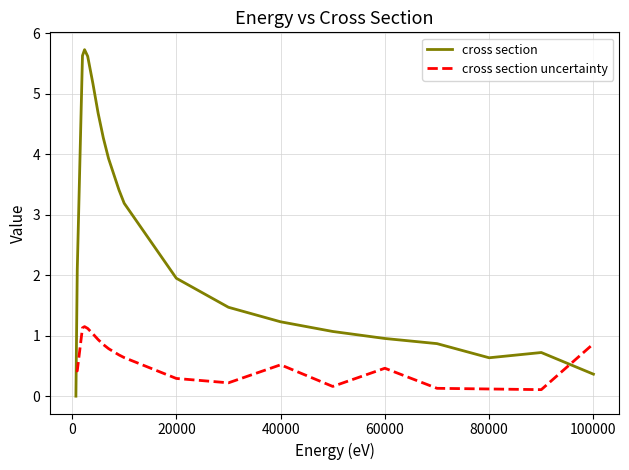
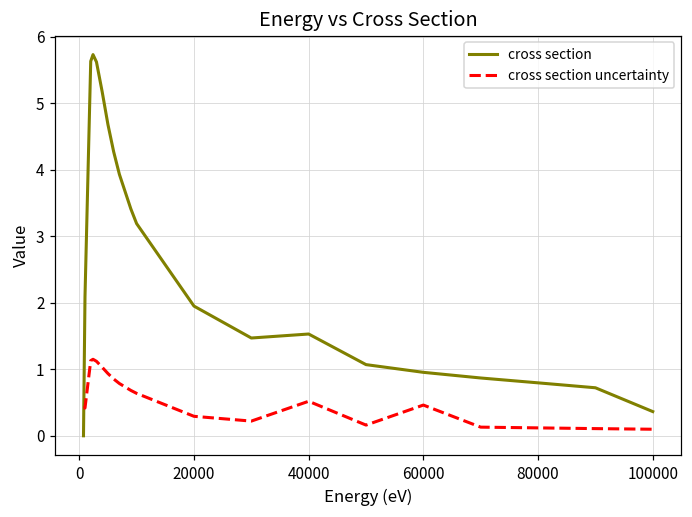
  {
    "cross section": {
      "20000": 2.0,
-     "40000": 1.2,
+     "40000": 1.5,
      "60000": 1.0,
-     "80000": 0.6,
+     "80000": 0.8,
      "100000": 0.4
    },
    "cross section uncertainty": {
      "20000": 0.3,
      "40000": 0.5,
      "60000": 0.5,
      "80000": 0.1,
-     "100000": 0.9
+     "100000": 0.1
    }
  }
